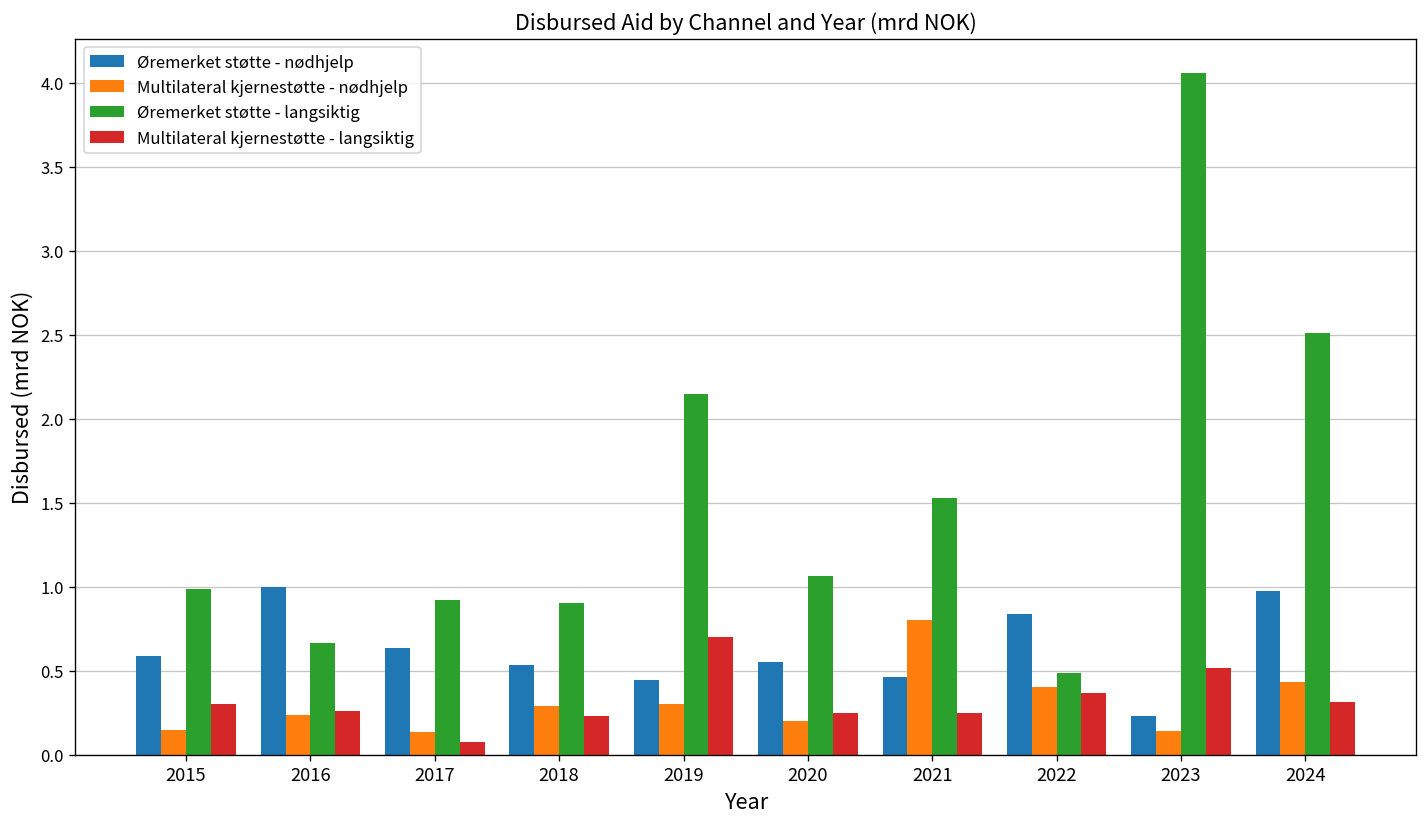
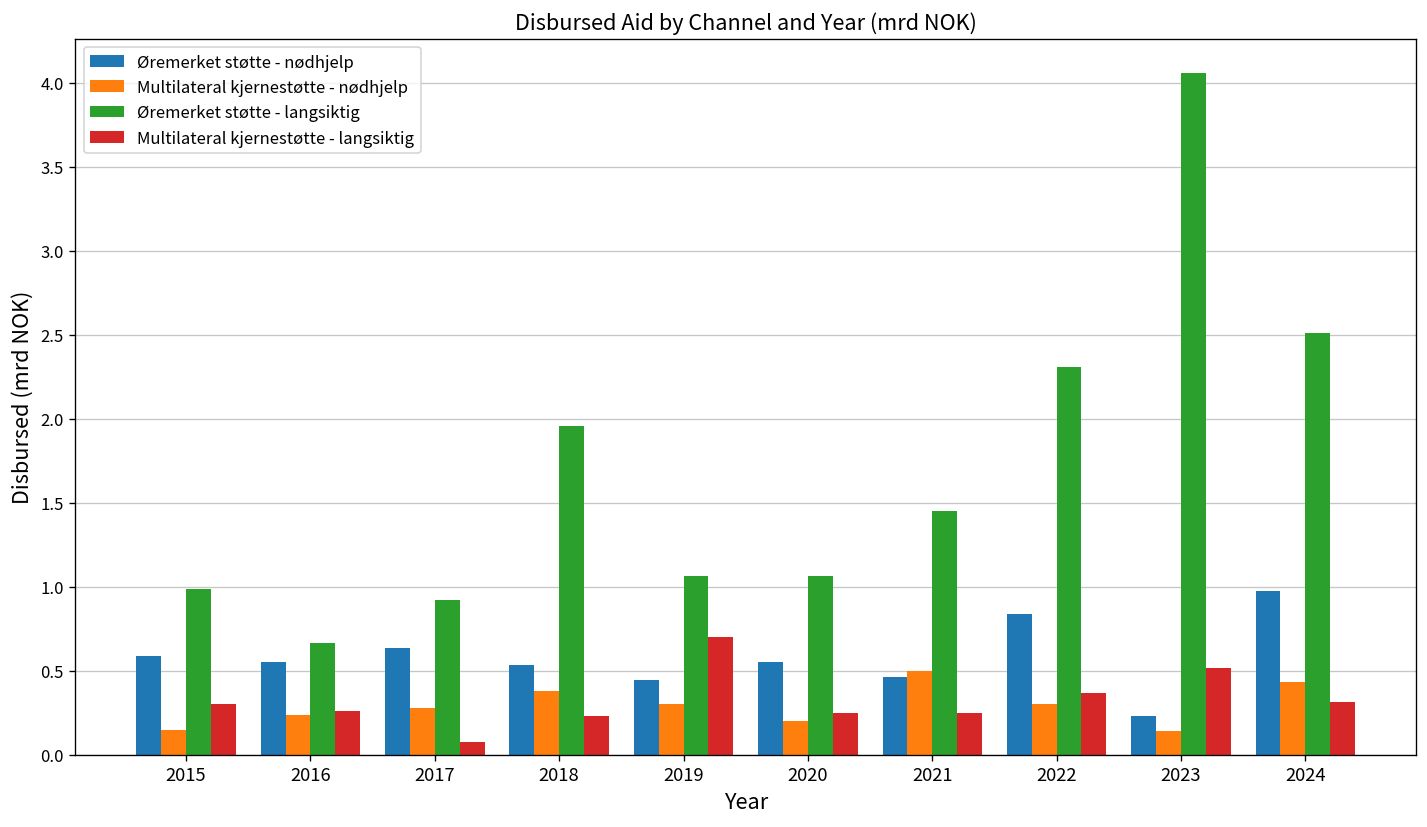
  {
    "Øremerket støtte - nødhjelp": {
      "2015": 0.59,
-     "2016": 1.00,
+     "2016": 0.55,
      "2017": 0.64,
      "2018": 0.53,
      "2019": 0.45,
      "2020": 0.55,
      "2021": 0.46,
      "2022": 0.84,
      "2023": 0.23,
      "2024": 0.98
    },
    "Multilateral kjernestøtte - nødhjelp": {
      "2015": 0.15,
      "2016": 0.24,
-     "2017": 0.13,
-     "2018": 0.29,
+     "2017": 0.28,
+     "2018": 0.38,
      "2019": 0.30,
      "2020": 0.20,
-     "2021": 0.8,
-     "2022": 0.4,
+     "2021": 0.5,
+     "2022": 0.3,
      "2023": 0.14,
      "2024": 0.43
    },
    "Øremerket støtte - langsiktig": {
      "2015": 0.99,
      "2016": 0.67,
      "2017": 0.92,
-     "2018": 0.90,
-     "2019": 2.15,
+     "2018": 1.96,
+     "2019": 1.06,
      "2020": 1.06,
-     "2021": 1.53,
-     "2022": 0.49,
+     "2021": 1.45,
+     "2022": 2.31,
      "2023": 4.06,
      "2024": 2.51
    },
    "Multilateral kjernestøtte - langsiktig": {
      "2015": 0.30,
      "2016": 0.26,
      "2017": 0.07,
      "2018": 0.23,
      "2019": 0.70,
      "2020": 0.25,
      "2021": 0.25,
      "2022": 0.37,
      "2023": 0.52,
      "2024": 0.31
    }
  }
